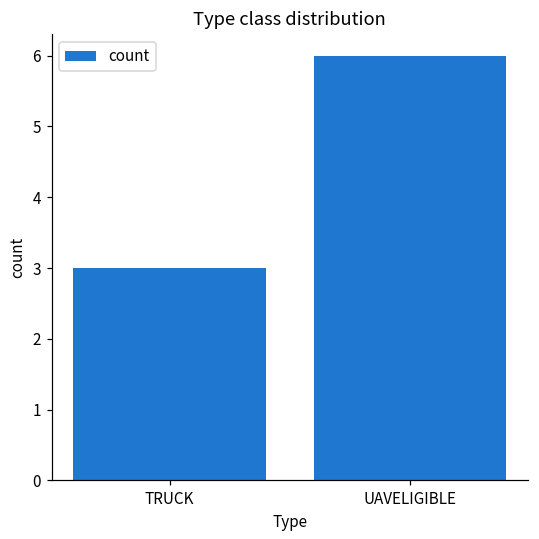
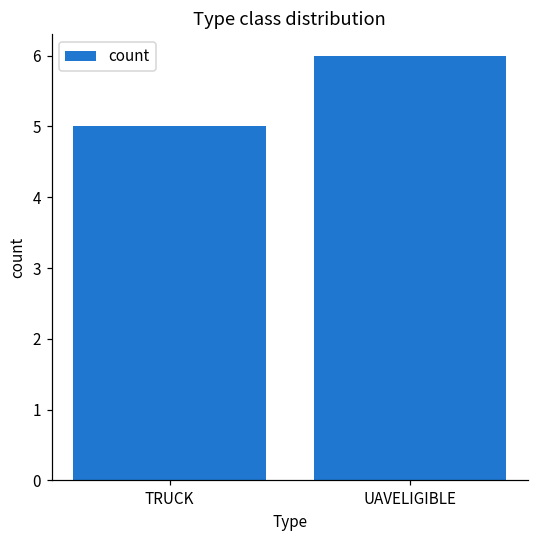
  {
-   "TRUCK": 3,
+   "TRUCK": 5,
    "UAVELIGIBLE": 6
  }
